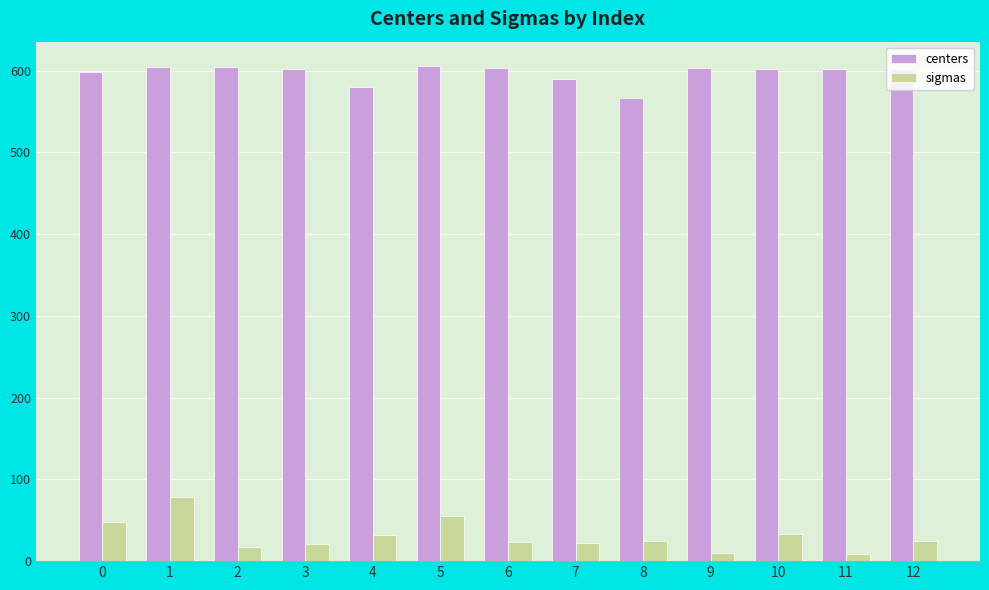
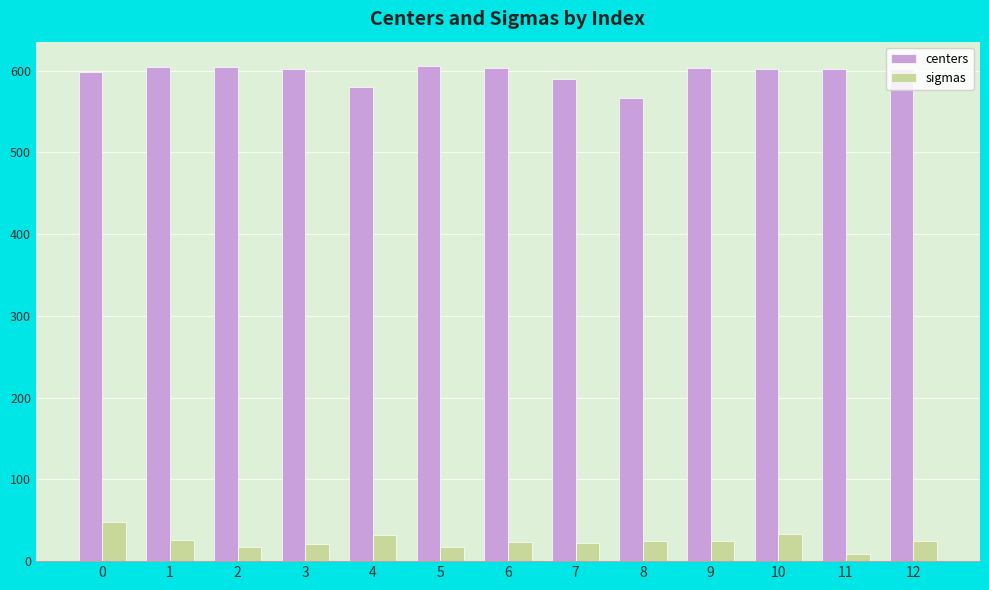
  {
    "centers": {
      "0": 600,
      "1": 600,
      "2": 600,
      "3": 600,
      "4": 580,
      "5": 610,
      "6": 600,
      "7": 590,
      "8": 570,
      "9": 600,
      "10": 600,
      "11": 600
    },
    "sigmas": {
      "0": 50,
-     "1": 80,
+     "1": 30,
      "2": 20,
      "3": 20,
      "4": 30,
-     "5": 60,
+     "5": 20,
      "6": 20,
      "7": 20,
      "8": 30,
-     "9": 10,
+     "9": 20,
      "10": 30,
      "11": 10,
      "12": 20
    }
  }
